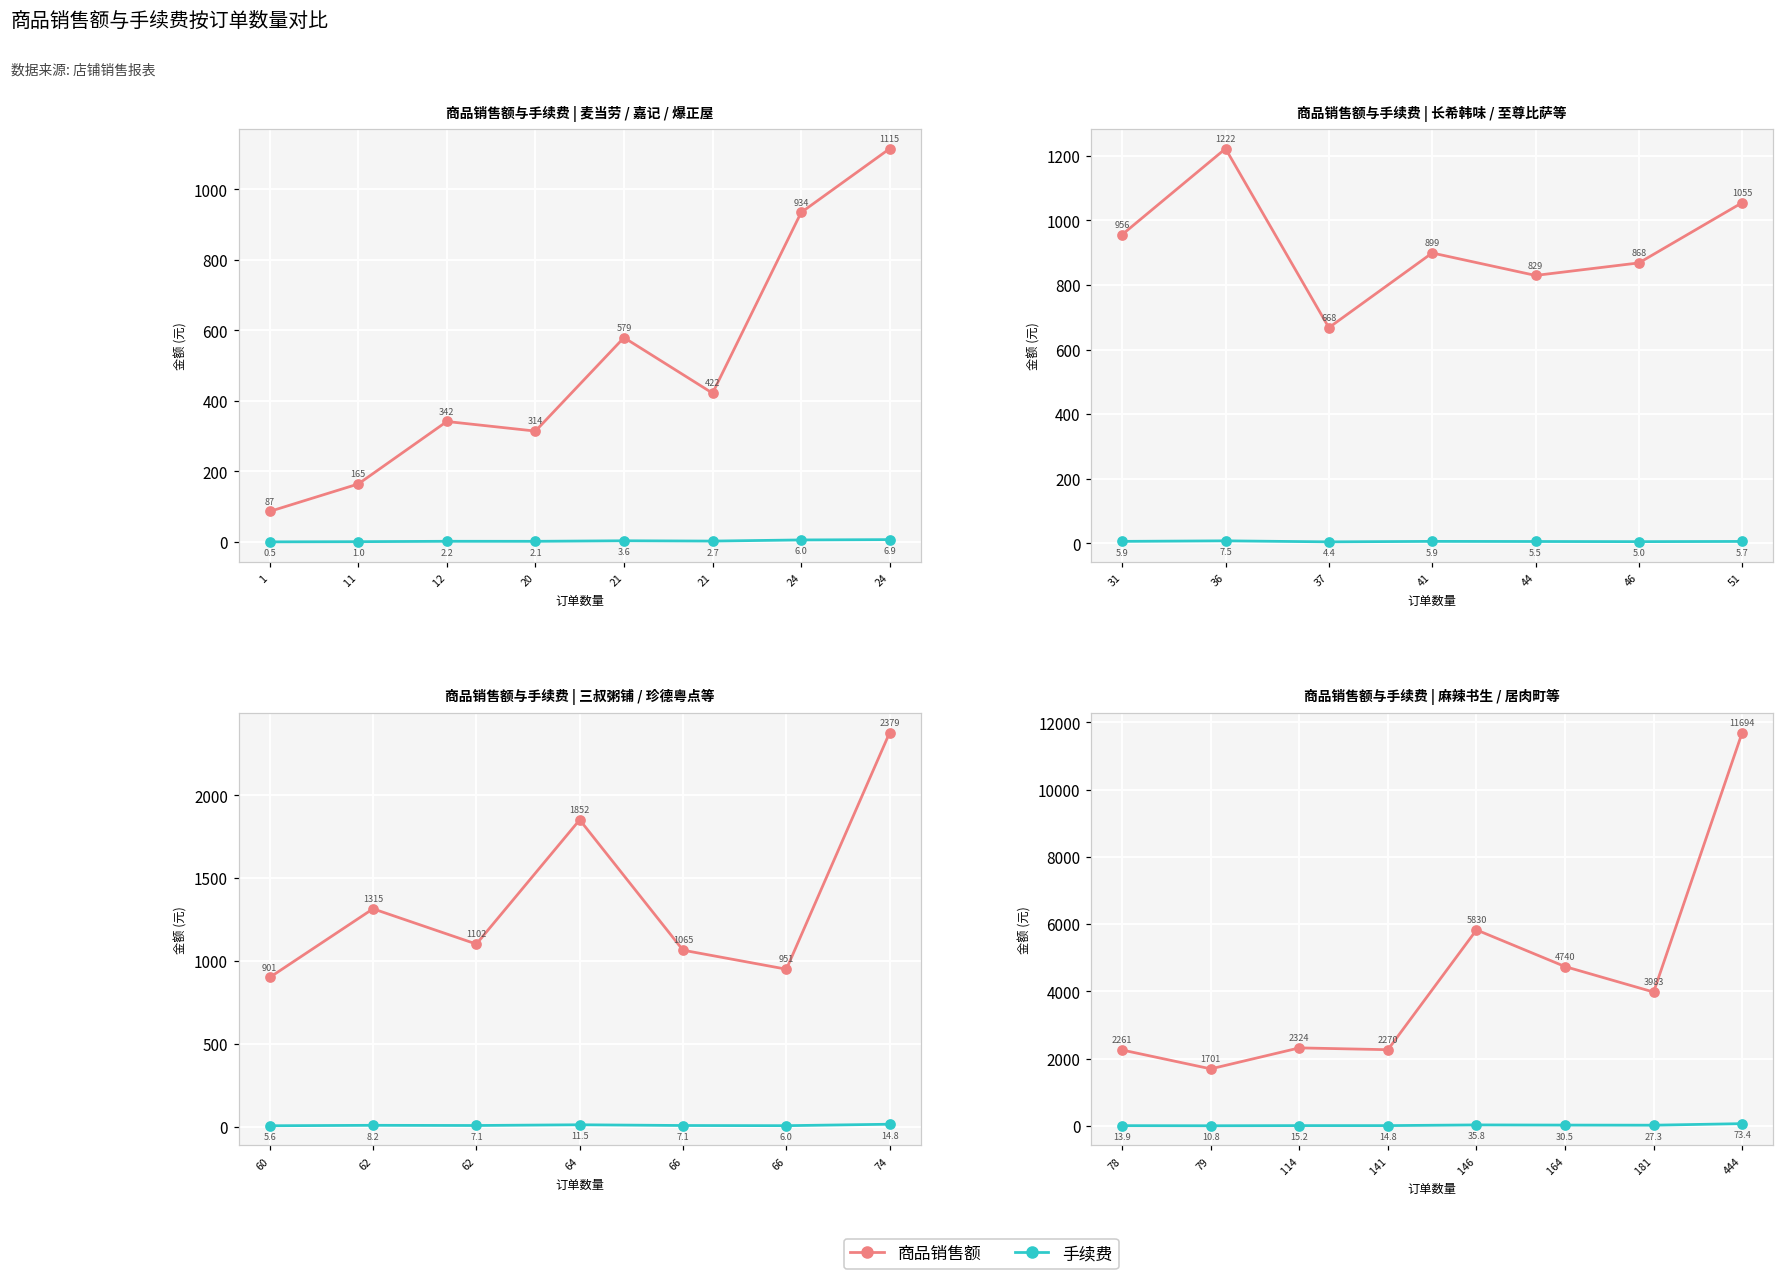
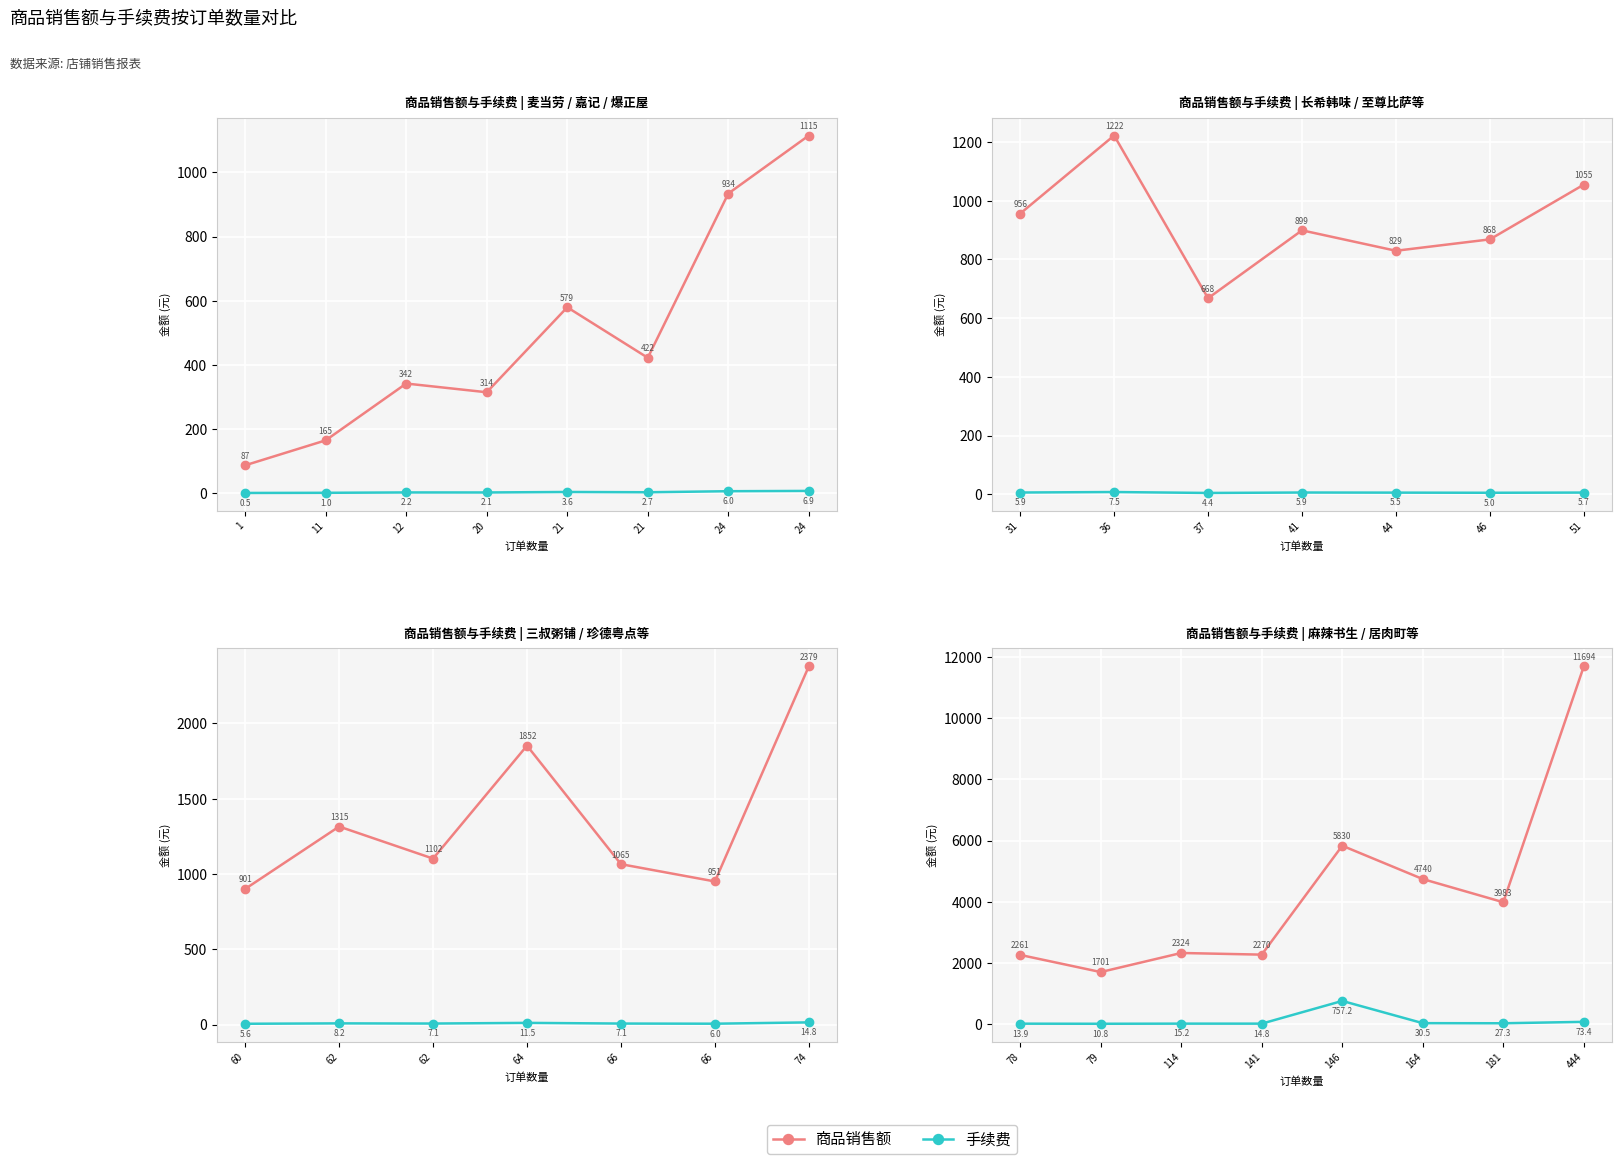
  {
    "商品销售额与手续费 | 麦当劳 / 嘉记 / 爆正屋": {
      "商品销售额": {
        "1": 87,
        "11": 165,
        "12": 342,
        "20": 314
      },
      "手续费": {
        "1": 0.5,
        "11": 1.0,
        "12": 2.2,
        "20": 2.1
      }
    },
    "商品销售额与手续费 | 长希韩味 / 至尊比萨等": {
      "商品销售额": {
        "31": 956,
        "36": 1222,
        "37": 668,
        "41": 899,
        "44": 829,
        "46": 868,
        "51": 1055
      },
      "手续费": {
        "31": 5.9,
        "36": 7.5,
        "37": 4.4,
        "41": 5.9,
        "44": 5.5,
        "46": 5.0,
        "51": 5.7
      }
    },
    "商品销售额与手续费 | 三叔粥铺 / 珍德粤点等": {
      "商品销售额": {
        "60": 901,
        "64": 1852,
        "74": 2379
      },
      "手续费": {
        "60": 5.6,
        "64": 11.5,
        "74": 14.8
      }
    },
    "商品销售额与手续费 | 麻辣书生 / 居肉町等": {
      "商品销售额": {
        "78": 2261,
        "79": 1701,
        "114": 2324,
        "141": 2270,
        "146": 5830,
        "164": 4740,
        "181": 3983,
        "444": 11694
      },
      "手续费": {
        "78": 13.9,
        "79": 10.8,
        "114": 15.2,
        "141": 14.8,
-       "146": 35.8,
+       "146": 757.2,
        "164": 30.5,
        "181": 27.3,
        "444": 73.4
      }
    }
  }
